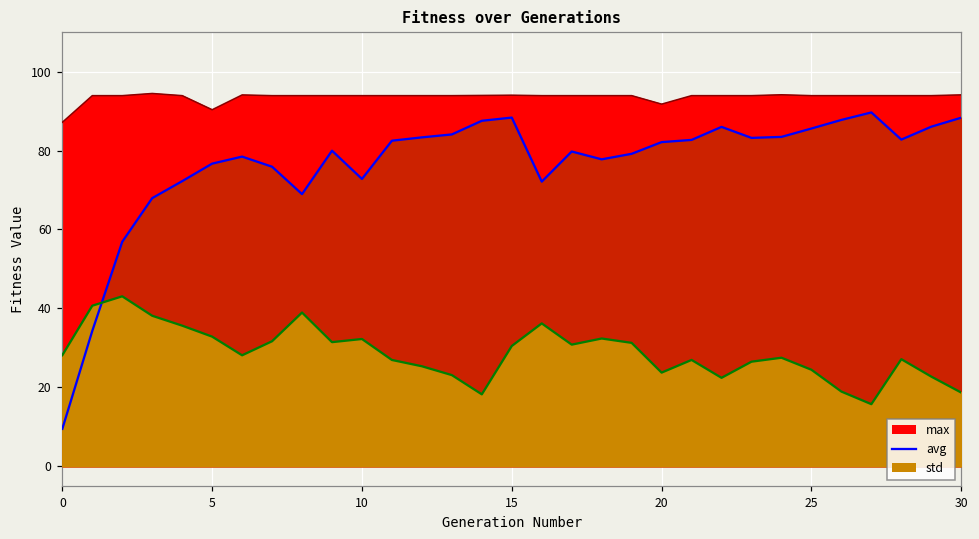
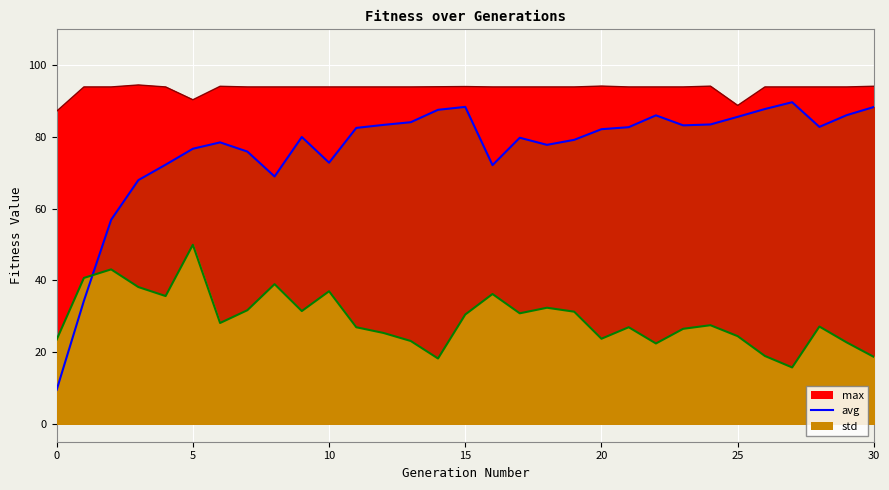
  {
    "max": {
      "0": 87,
      "5": 90,
      "10": 94,
      "15": 94,
-     "20": 92,
-     "25": 94,
+     "20": 94,
+     "25": 89,
      "30": 94
    },
    "std": {
-     "0": 28,
-     "5": 33,
-     "10": 32,
+     "0": 23,
+     "5": 50,
+     "10": 37,
      "15": 30,
      "20": 24,
      "25": 24,
      "30": 19
    }
  }
